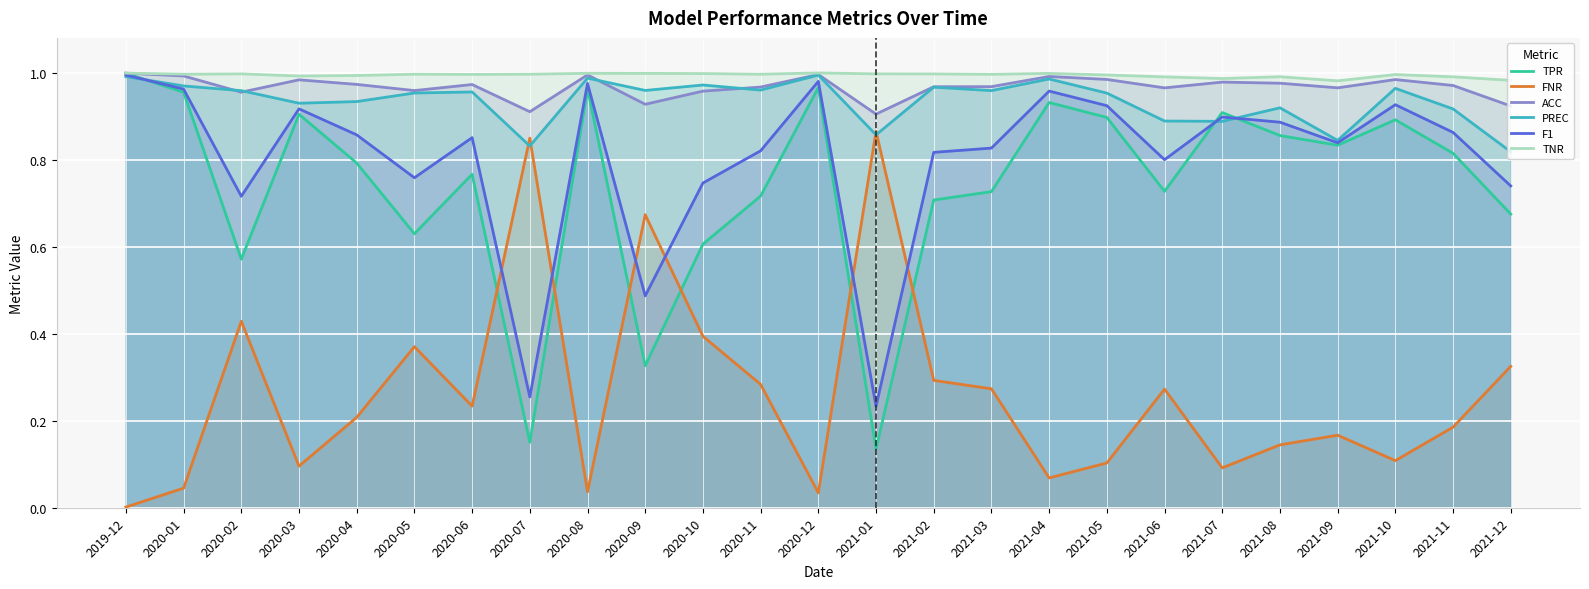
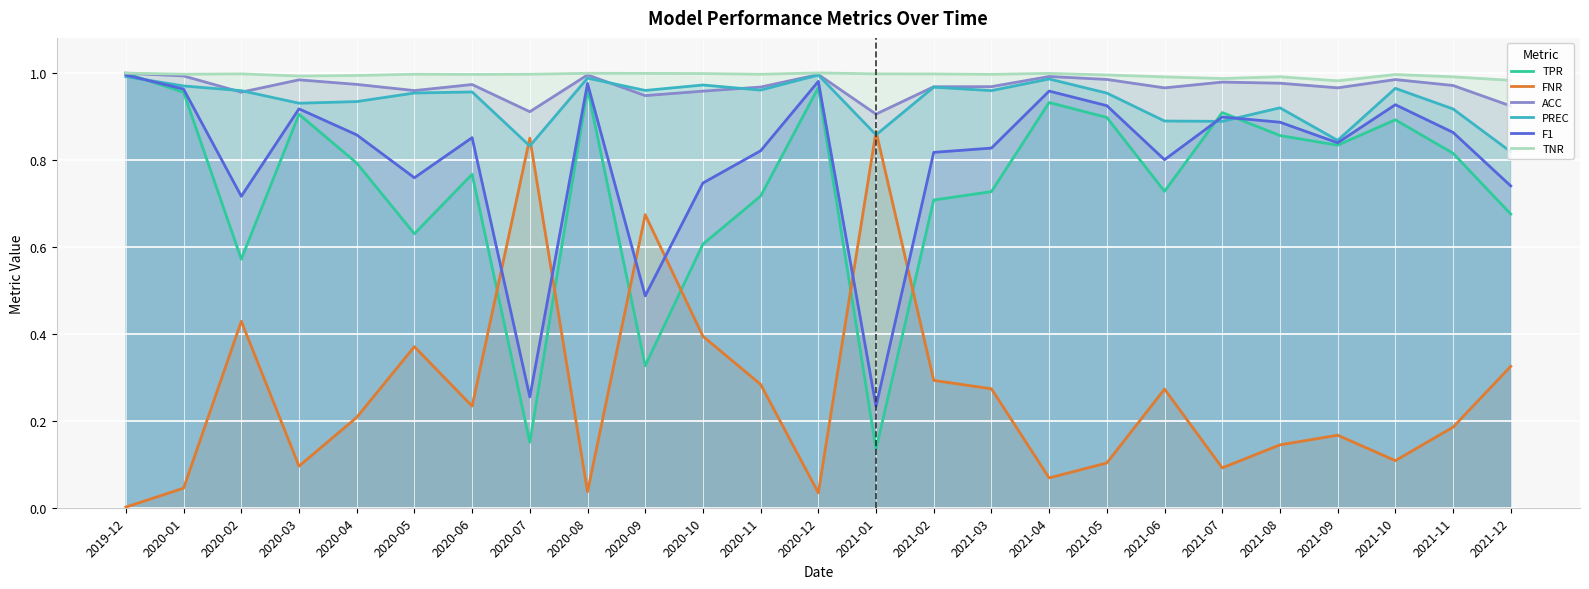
  {
    "FNR": {
      "2019-12": 0.00,
      "2020-01": 0.05,
      "2020-02": 0.43,
      "2020-03": 0.10,
      "2020-04": 0.21,
      "2020-05": 0.37,
      "2020-06": 0.23,
      "2020-07": 0.85,
      "2020-08": 0.04,
      "2020-09": 0.67,
      "2020-10": 0.39,
      "2020-11": 0.28,
      "2020-12": 0.03,
      "2021-01": 0.87,
      "2021-02": 0.29,
      "2021-03": 0.27,
      "2021-04": 0.07,
      "2021-05": 0.10,
      "2021-06": 0.27,
      "2021-07": 0.09,
      "2021-08": 0.14,
      "2021-09": 0.17,
      "2021-10": 0.11,
      "2021-11": 0.19,
      "2021-12": 0.33
    },
    "ACC": {
      "2020-03": 0.98,
      "2020-04": 0.97,
      "2020-06": 0.97,
      "2020-07": 0.91,
-     "2020-09": 0.93,
+     "2020-09": 0.95,
      "2020-10": 0.96,
      "2020-11": 0.97,
      "2021-01": 0.90,
      "2021-03": 0.97,
      "2021-05": 0.98,
      "2021-06": 0.97,
      "2021-07": 0.98,
      "2021-08": 0.98,
      "2021-09": 0.97,
      "2021-10": 0.98,
      "2021-11": 0.97
    },
    "F1": {
      "2020-01": 0.96,
      "2020-02": 0.72,
      "2020-03": 0.92,
      "2020-04": 0.86,
      "2020-05": 0.76,
      "2020-06": 0.85,
      "2020-07": 0.25,
      "2020-08": 0.98,
      "2020-09": 0.49,
      "2020-10": 0.75,
      "2020-11": 0.82,
      "2020-12": 0.98,
      "2021-01": 0.23,
      "2021-02": 0.82,
      "2021-03": 0.83,
      "2021-04": 0.96,
      "2021-05": 0.92,
      "2021-06": 0.80,
      "2021-07": 0.90,
      "2021-08": 0.89,
      "2021-10": 0.93,
      "2021-11": 0.86,
      "2021-12": 0.74
    },
    "TNR": {
      "2020-02": 1.00,
      "2020-03": 0.99,
      "2020-04": 0.99,
      "2020-05": 1.00,
      "2020-06": 1.00,
      "2020-07": 1.00,
      "2020-09": 1.00,
      "2020-10": 1.00,
      "2020-11": 1.00,
      "2021-01": 1.00,
      "2021-02": 1.00,
      "2021-03": 1.00,
      "2021-04": 1.00,
      "2021-05": 0.99,
      "2021-06": 0.99,
      "2021-07": 0.99,
      "2021-08": 0.99,
      "2021-09": 0.98,
      "2021-10": 1.00,
      "2021-11": 0.99
    }
  }
